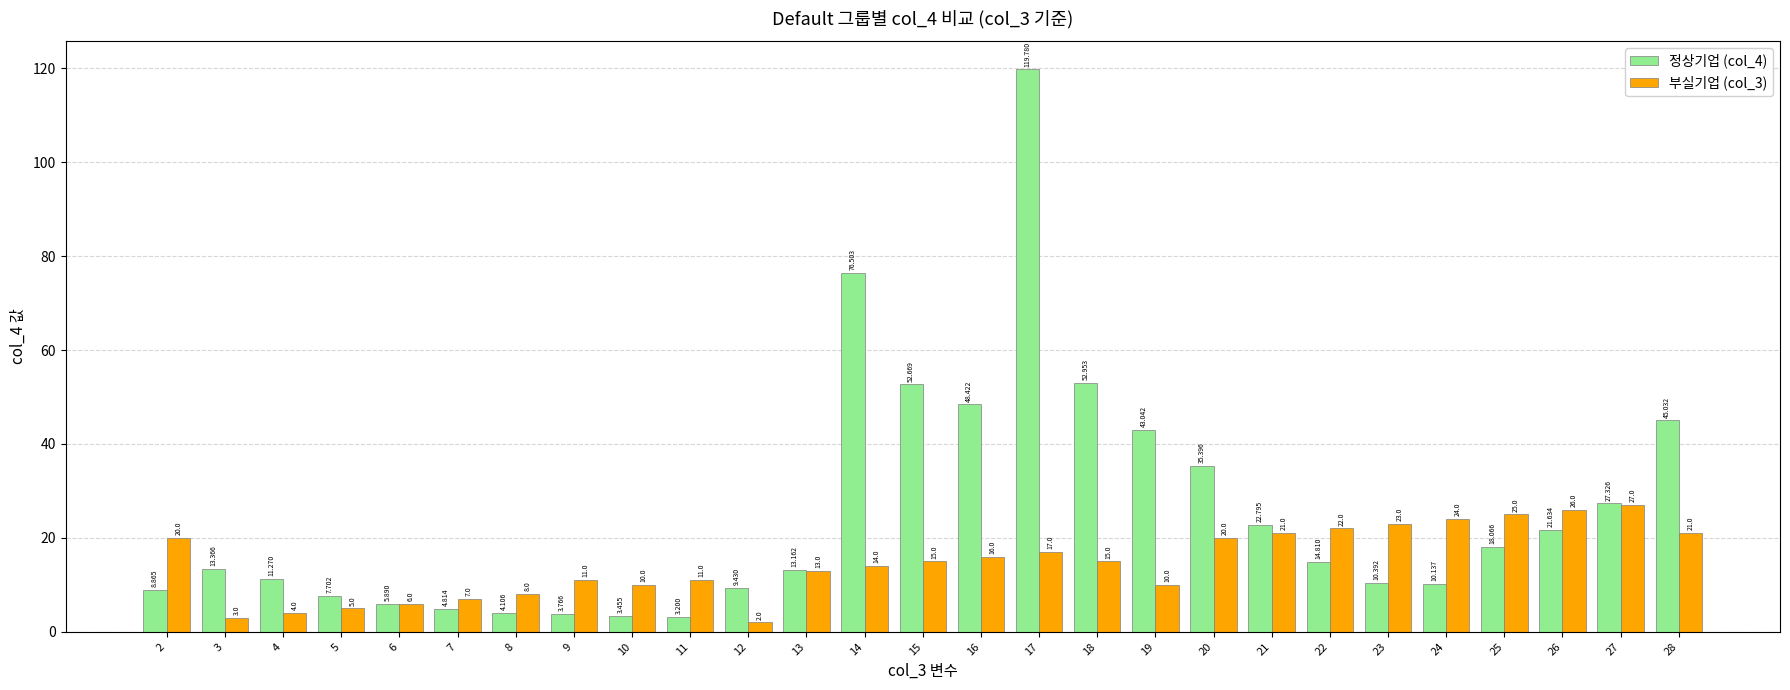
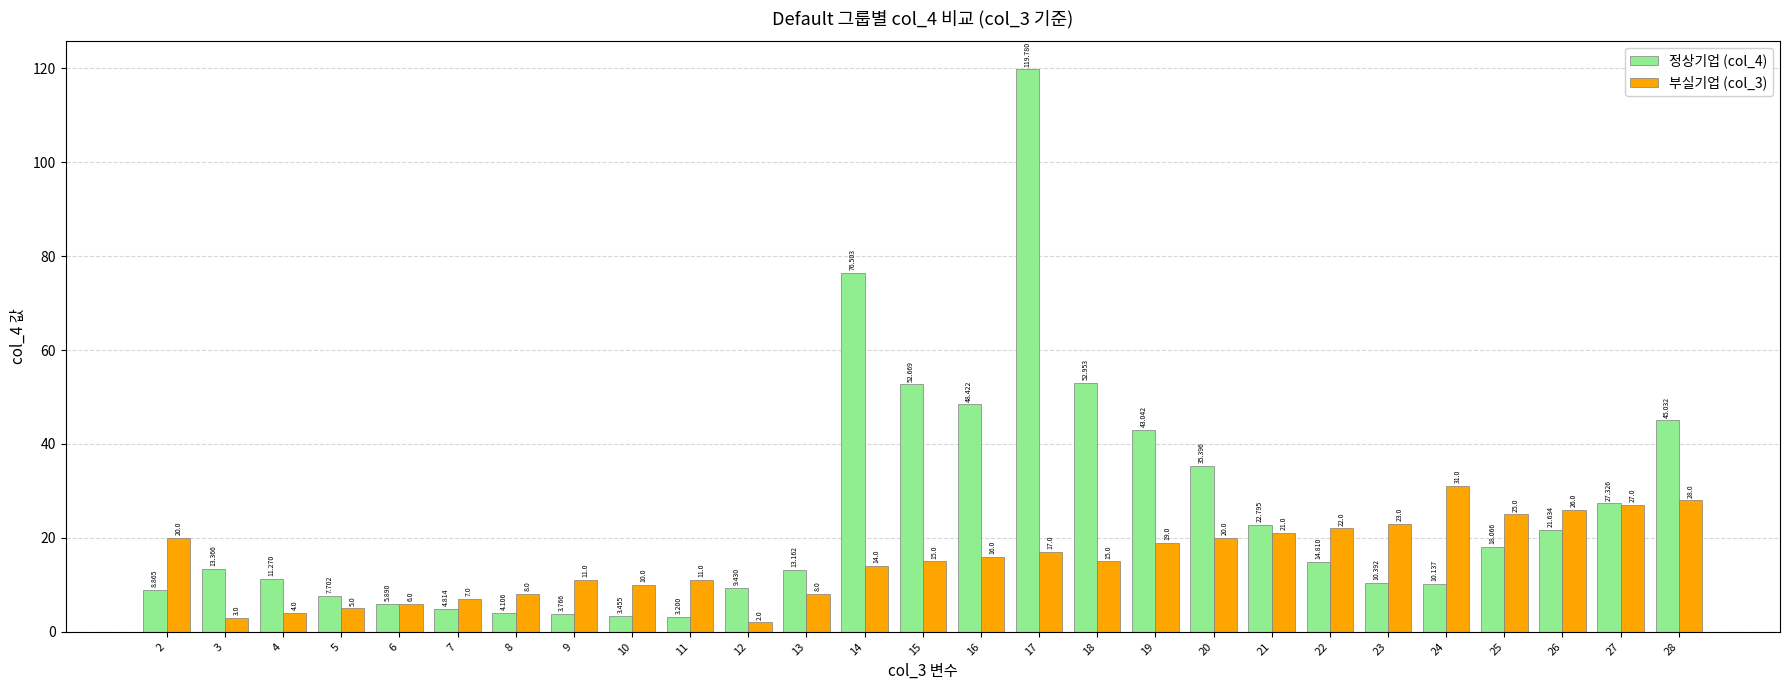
  {
    "정상기업 (col_4)": {
      "2": 8.865,
      "3": 13.366,
      "4": 11.270,
      "5": 7.702,
      "6": 5.890,
      "7": 4.814,
      "8": 4.106,
      "9": 3.766,
      "10": 3.455,
      "11": 3.200,
      "12": 9.430,
      "13": 13.162,
      "14": 76.503,
      "15": 52.669,
      "16": 48.422,
      "17": 119.780,
      "18": 52.953,
      "19": 43.042,
      "20": 35.396,
      "21": 22.795,
      "22": 14.810,
      "23": 10.392,
      "24": 10.137,
      "25": 18.066,
      "26": 21.634,
      "27": 27.326,
      "28": 45.032
    },
    "부실기업 (col_3)": {
      "2": 20.0,
      "3": 3.0,
      "4": 4.0,
      "5": 5.0,
      "6": 6.0,
      "7": 7.0,
      "8": 8.0,
      "9": 11.0,
      "10": 10.0,
      "11": 11.0,
      "12": 2.0,
-     "13": 13.0,
+     "13": 8.0,
      "14": 14.0,
      "15": 15.0,
      "16": 16.0,
      "17": 17.0,
      "18": 15.0,
-     "19": 10.0,
+     "19": 19.0,
      "20": 20.0,
      "21": 21.0,
      "22": 22.0,
      "23": 23.0,
-     "24": 24.0,
+     "24": 31.0,
      "25": 25.0,
      "26": 26.0,
      "27": 27.0,
-     "28": 21.0
+     "28": 28.0
    }
  }
